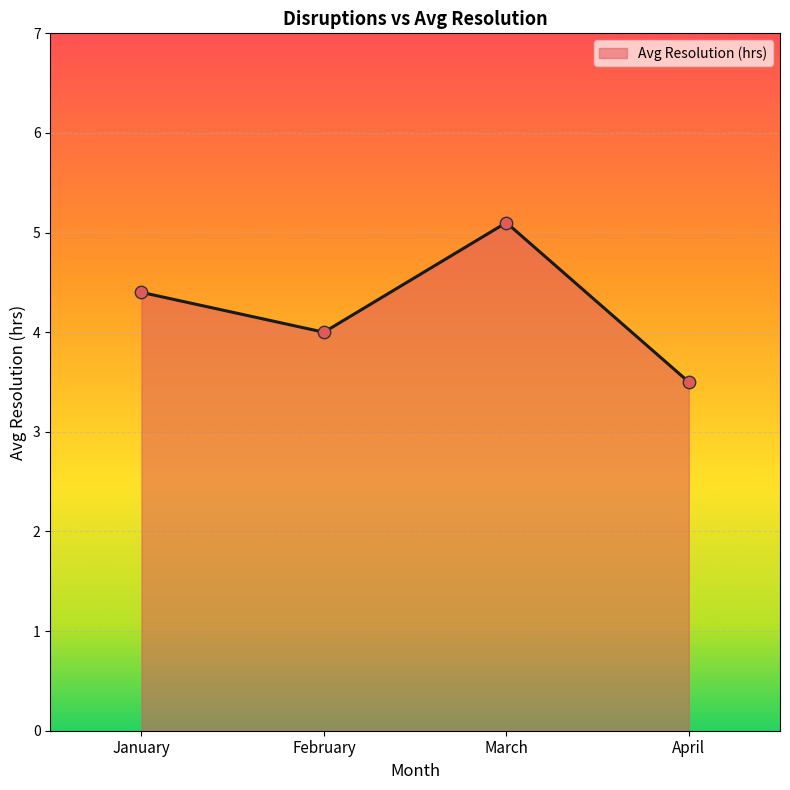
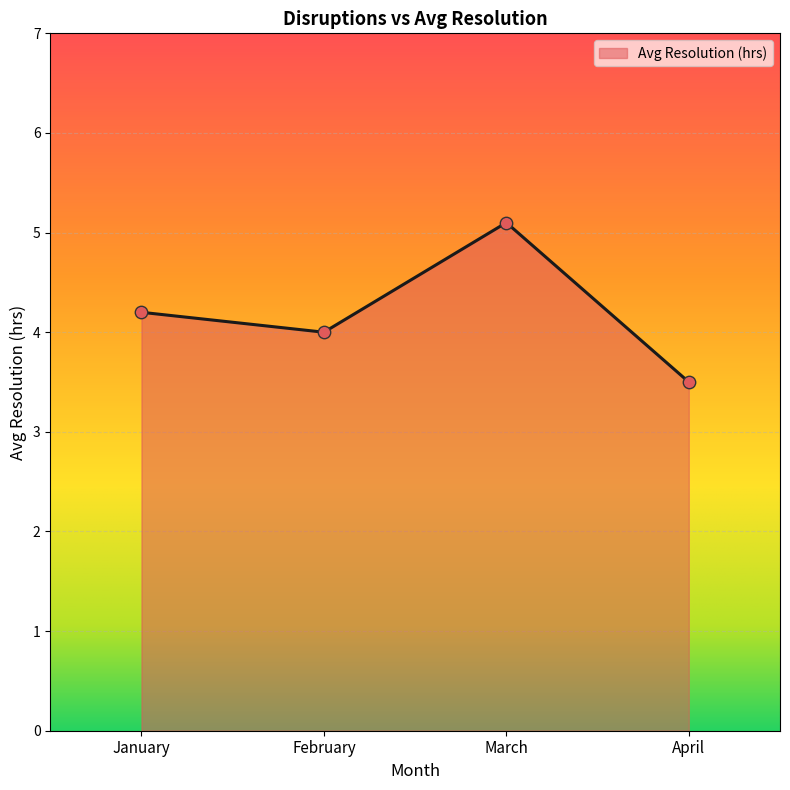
  {
-   "January": 4.4,
+   "January": 4.2,
    "February": 4.0,
    "March": 5.1,
    "April": 3.5
  }
